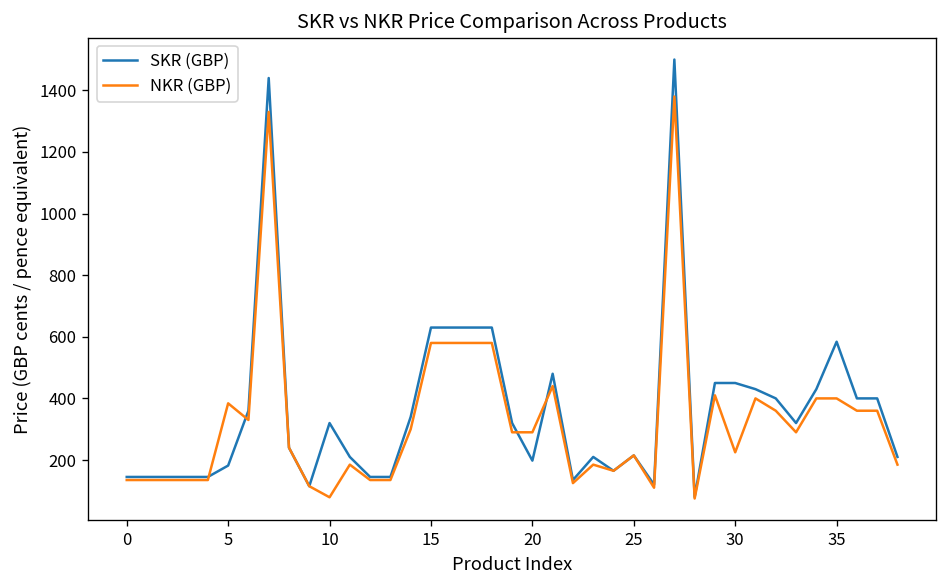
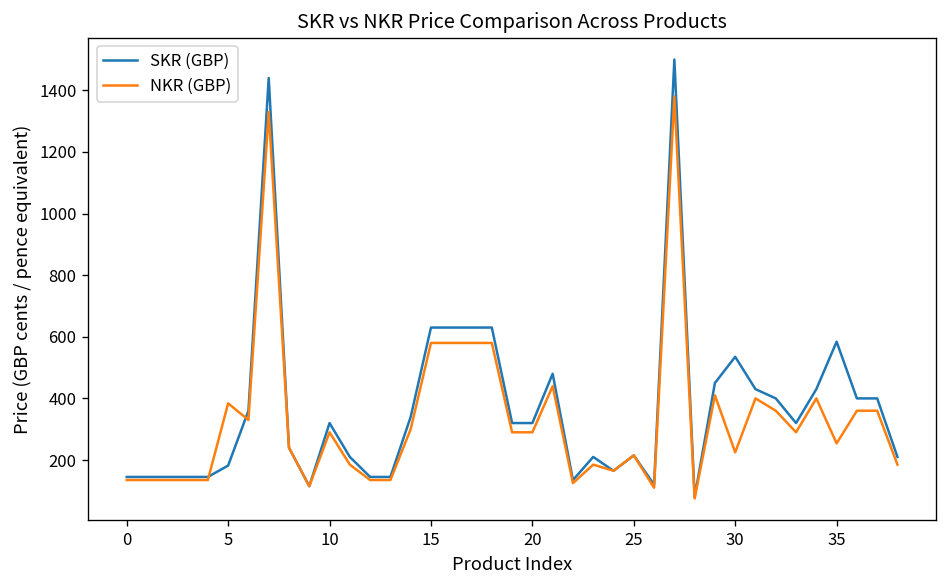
  {
    "SKR (GBP)": {
      "5": 180,
      "10": 320,
      "15": 630,
-     "20": 200,
-     "30": 450,
+     "20": 320,
+     "30": 540,
      "35": 580
    },
    "NKR (GBP)": {
      "5": 380,
-     "10": 80,
+     "10": 290,
      "15": 580,
      "20": 290,
      "30": 230,
-     "35": 400
+     "35": 250
    }
  }
